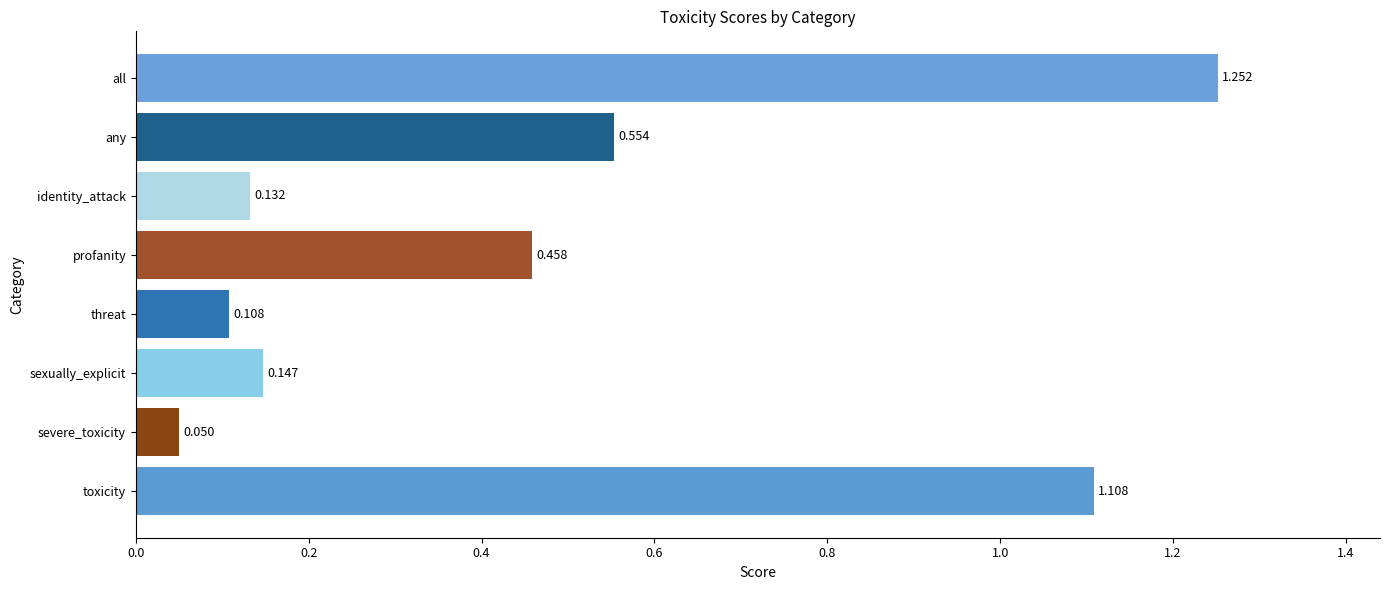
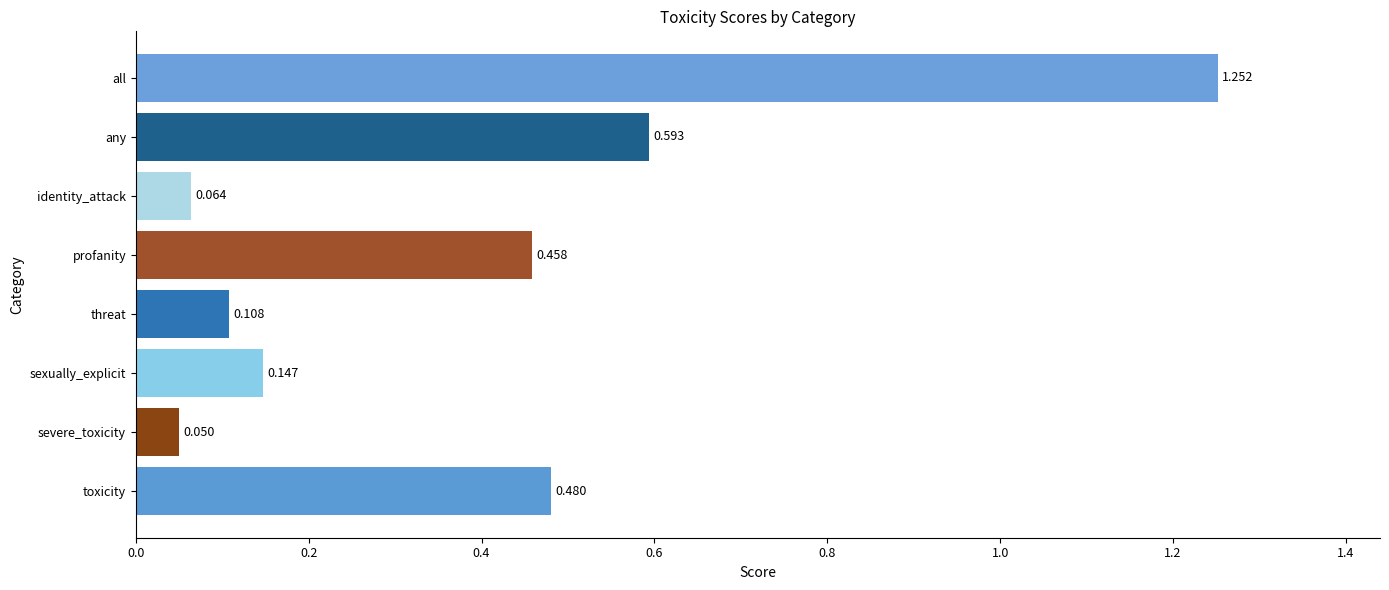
  {
    "all": 1.252,
-   "any": 0.554,
-   "identity_attack": 0.132,
+   "any": 0.593,
+   "identity_attack": 0.064,
    "profanity": 0.458,
    "threat": 0.108,
    "sexually_explicit": 0.147,
    "severe_toxicity": 0.050,
-   "toxicity": 1.108
+   "toxicity": 0.480
  }
